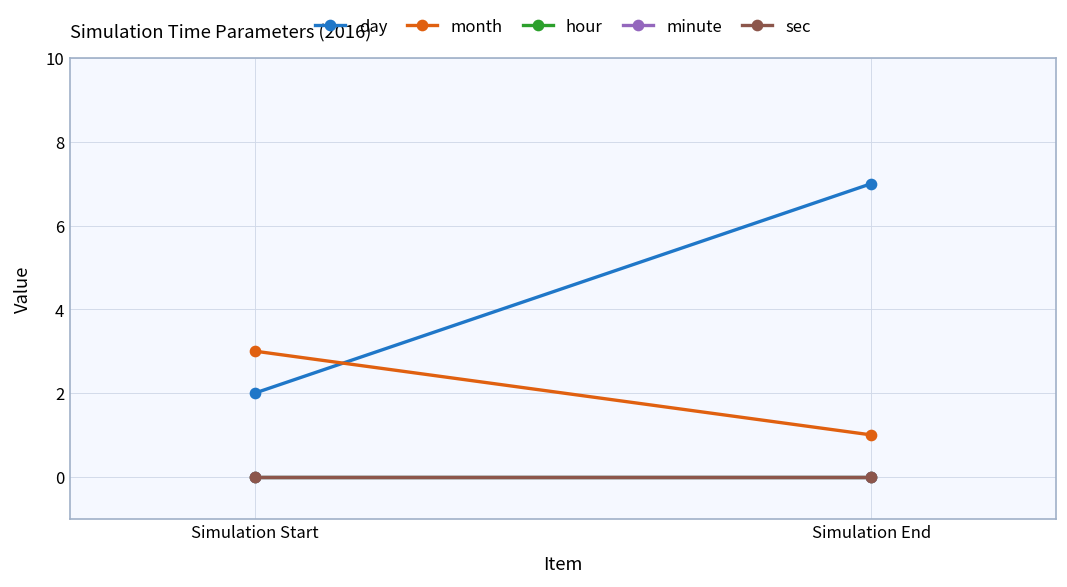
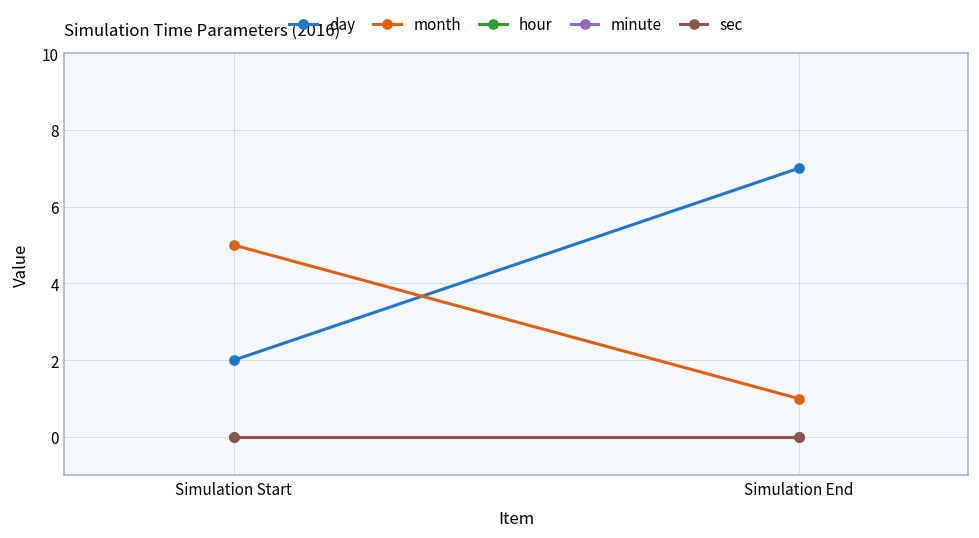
  {
    "day": {
      "Simulation Start": 2,
      "Simulation End": 7
    },
    "month": {
-     "Simulation Start": 3,
+     "Simulation Start": 5,
      "Simulation End": 1
    },
    "sec": {
      "Simulation Start": 0,
      "Simulation End": 0
    }
  }
